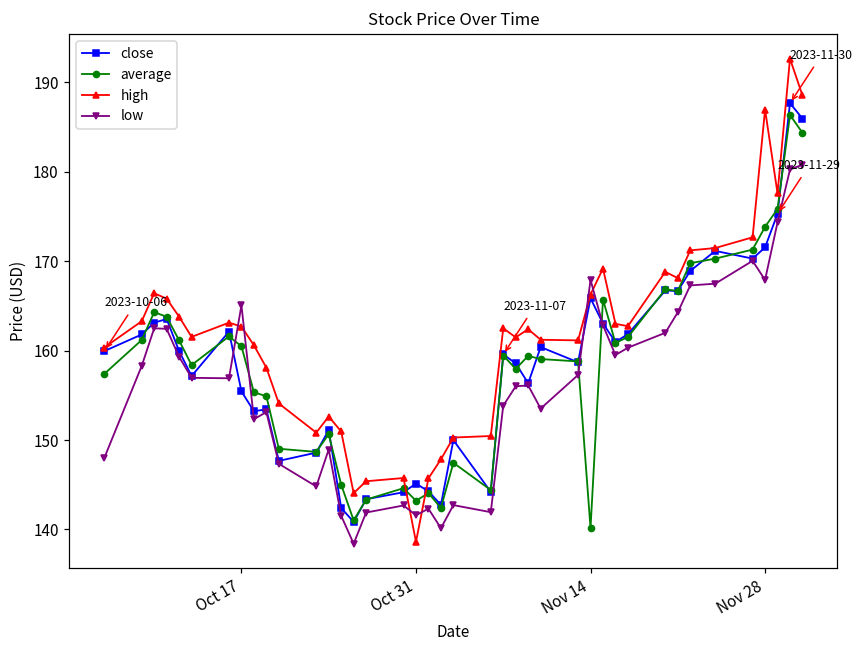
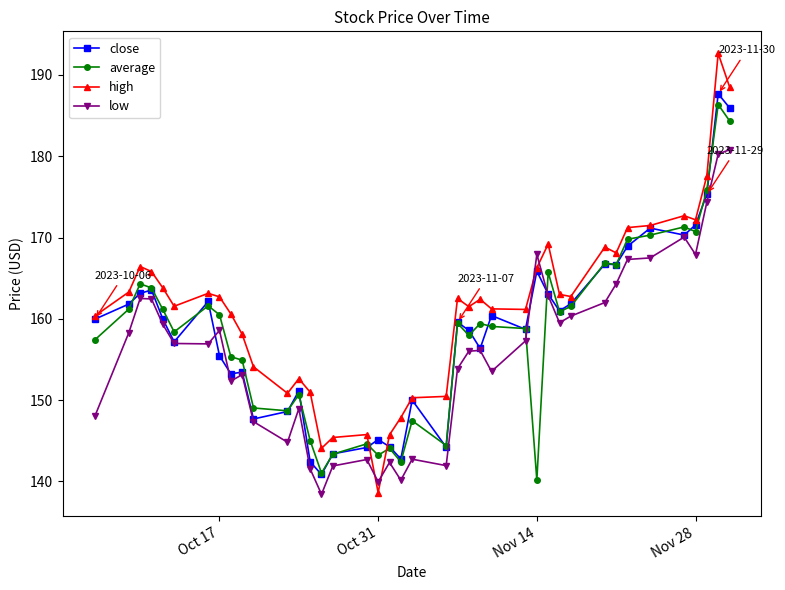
  {
    "close": {
      "Oct 17": 155,
      "Oct 31": 145,
      "Nov 14": 166,
      "Nov 28": 172
    },
    "average": {
      "Oct 17": 160,
      "Oct 31": 143,
      "Nov 14": 140,
-     "Nov 28": 174
+     "Nov 28": 171
    },
    "high": {
      "Oct 17": 163,
      "Oct 31": 139,
      "Nov 14": 166,
-     "Nov 28": 187
+     "Nov 28": 172
    },
    "low": {
-     "Oct 17": 165,
-     "Oct 31": 142,
+     "Oct 17": 159,
+     "Oct 31": 140,
      "Nov 14": 168,
      "Nov 28": 168
    }
  }
